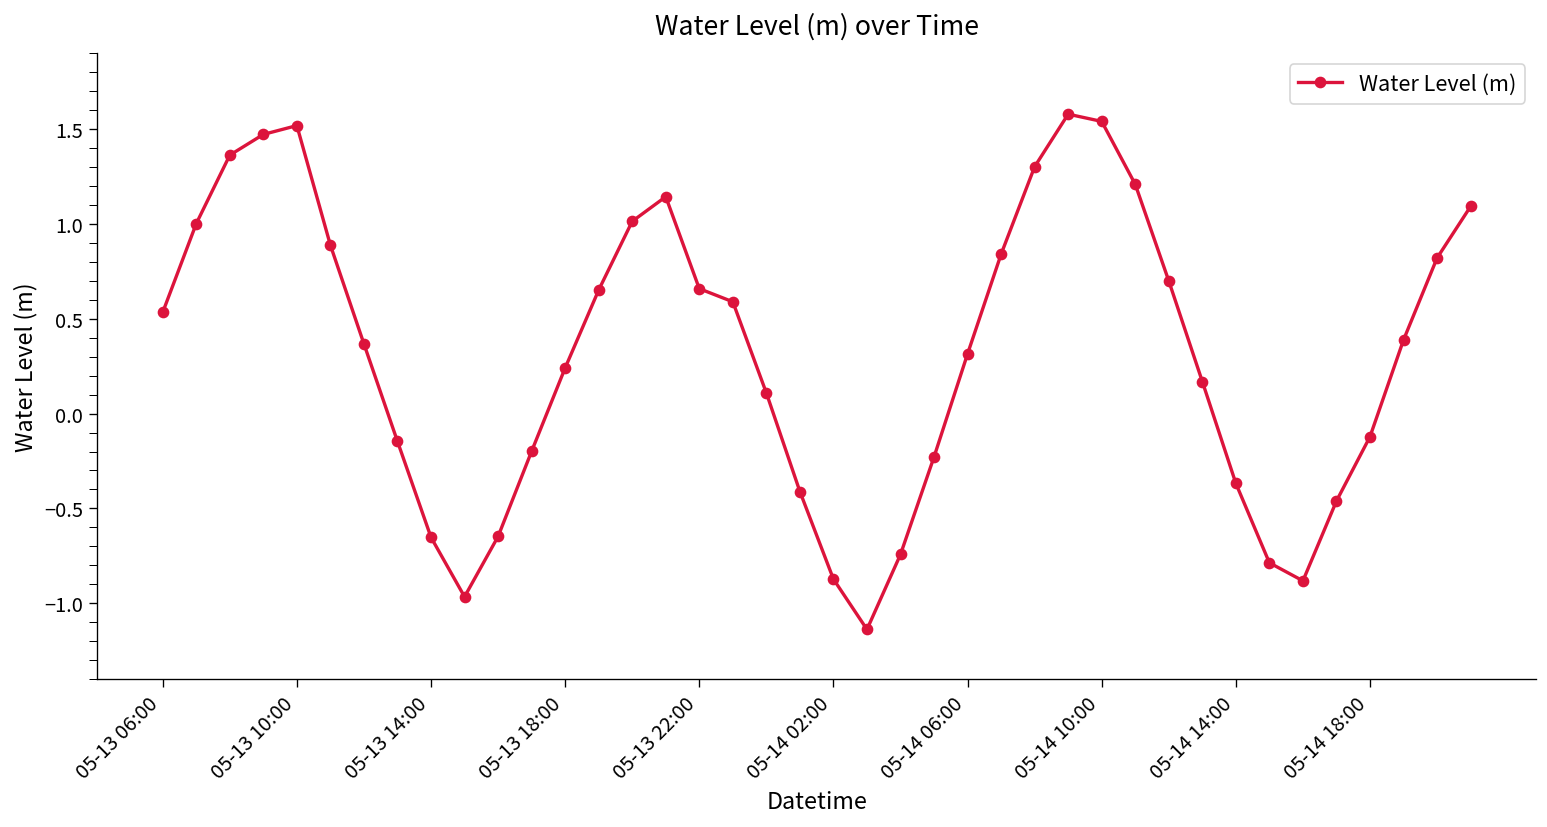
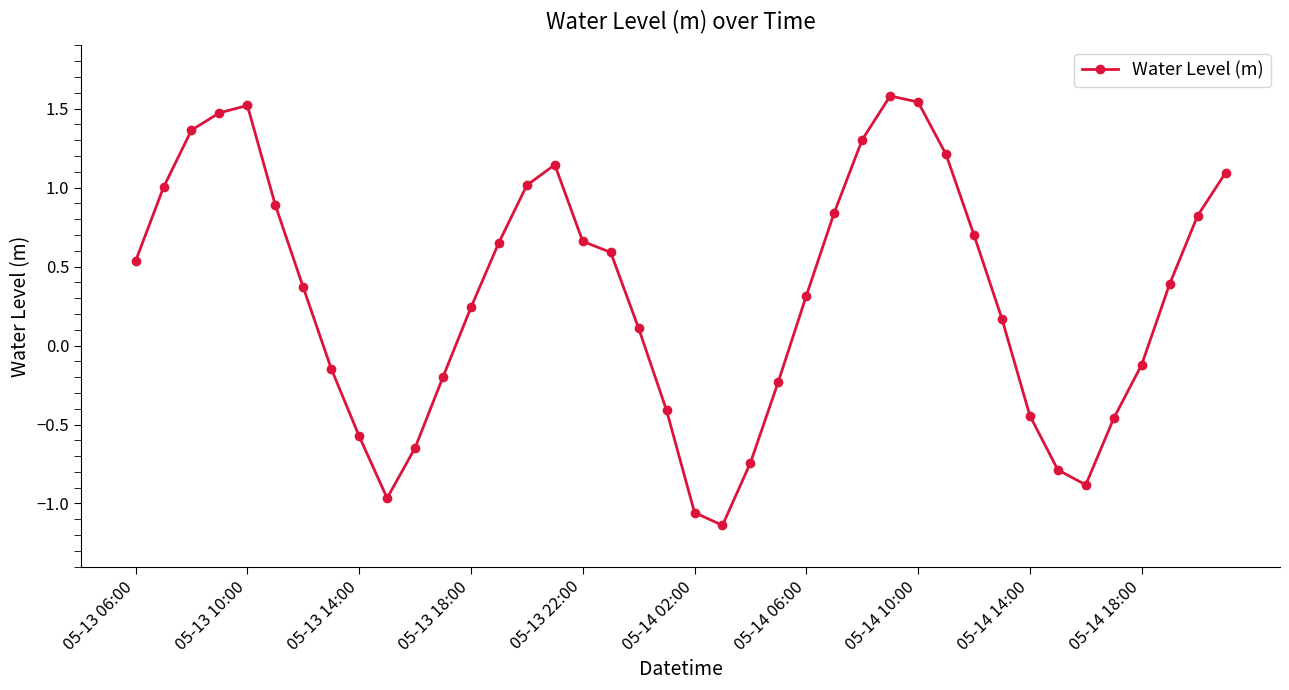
  {
    "05-13 06:00": 0.53,
    "05-13 10:00": 1.52,
-   "05-13 14:00": -0.65,
+   "05-13 14:00": -0.57,
    "05-13 18:00": 0.24,
    "05-13 22:00": 0.66,
-   "05-14 02:00": -0.87,
+   "05-14 02:00": -1.06,
    "05-14 06:00": 0.32,
    "05-14 10:00": 1.54,
-   "05-14 14:00": -0.37,
+   "05-14 14:00": -0.44,
    "05-14 18:00": -0.12
  }
